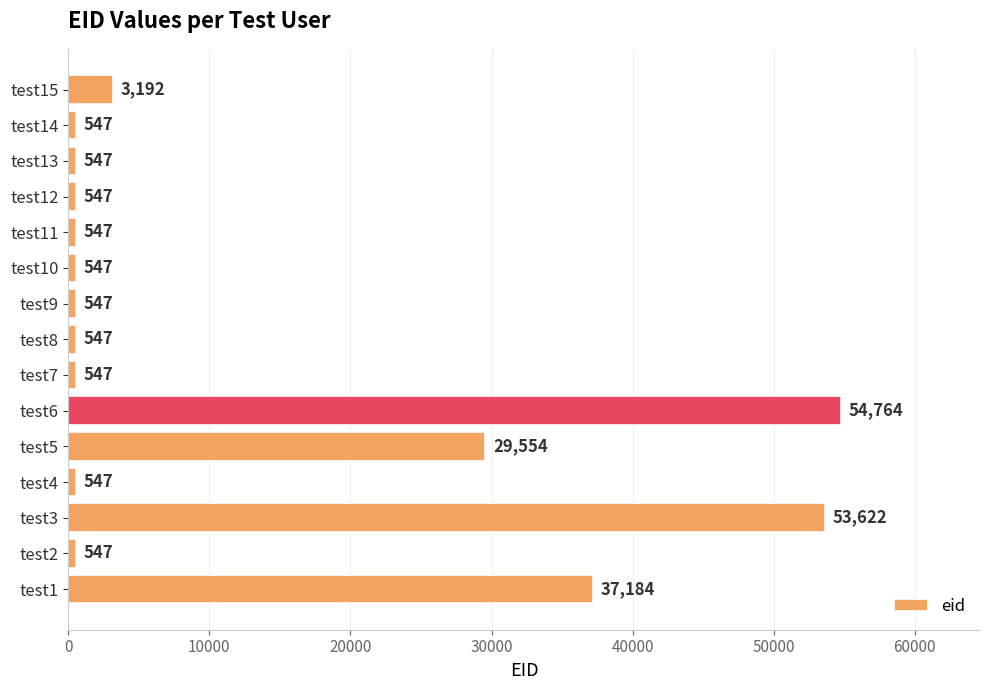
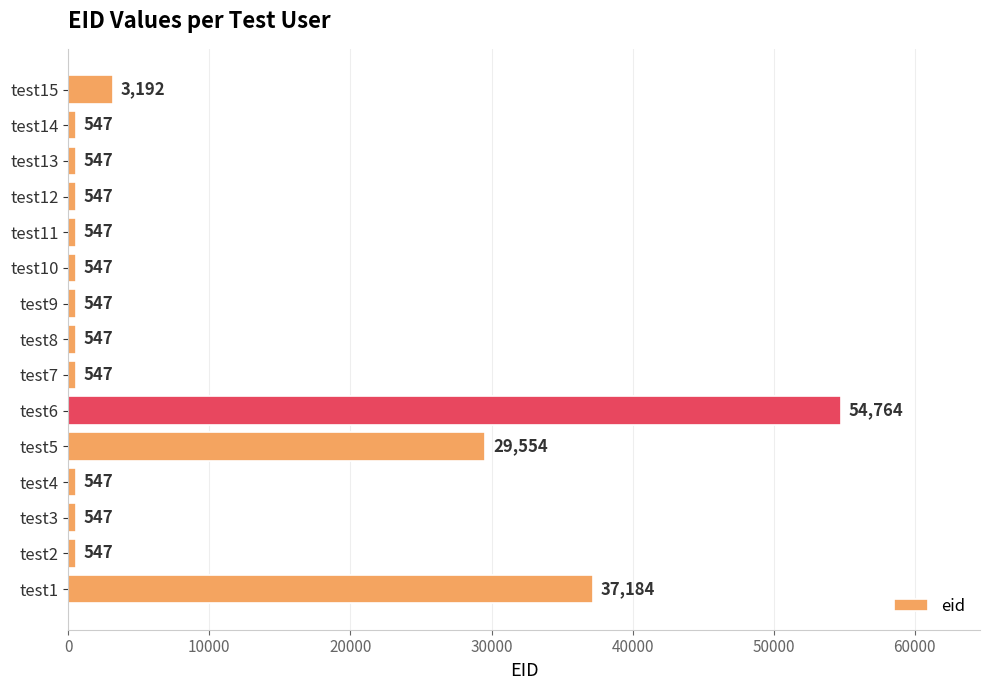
  {
    "test15": "3,192",
    "test14": "547",
    "test13": "547",
    "test12": "547",
    "test11": "547",
    "test10": "547",
    "test9": "547",
    "test8": "547",
    "test7": "547",
    "test6": "54,764",
    "test5": "29,554",
    "test4": "547",
-   "test3": "53,622",
+   "test3": "547",
    "test2": "547",
    "test1": "37,184"
  }
